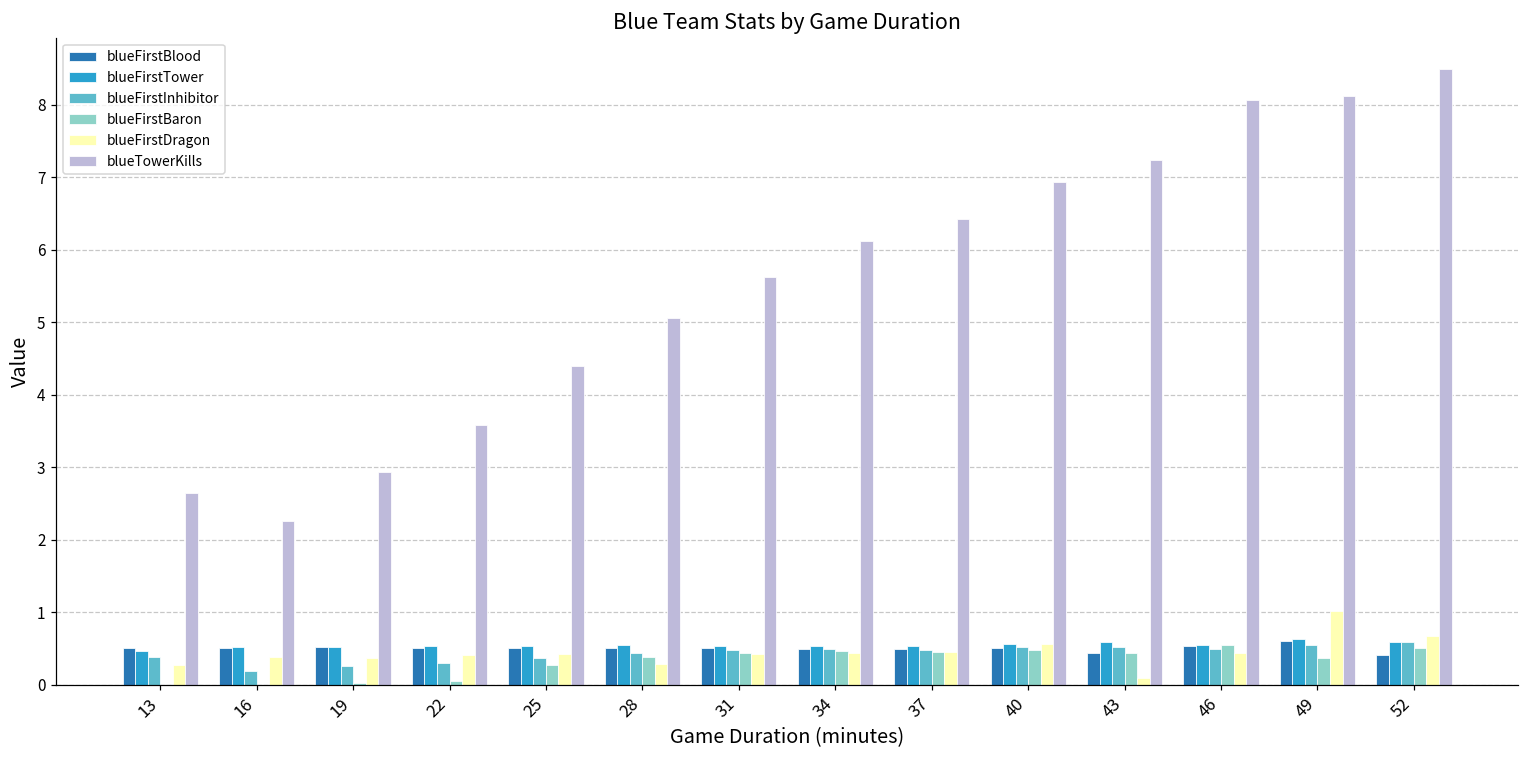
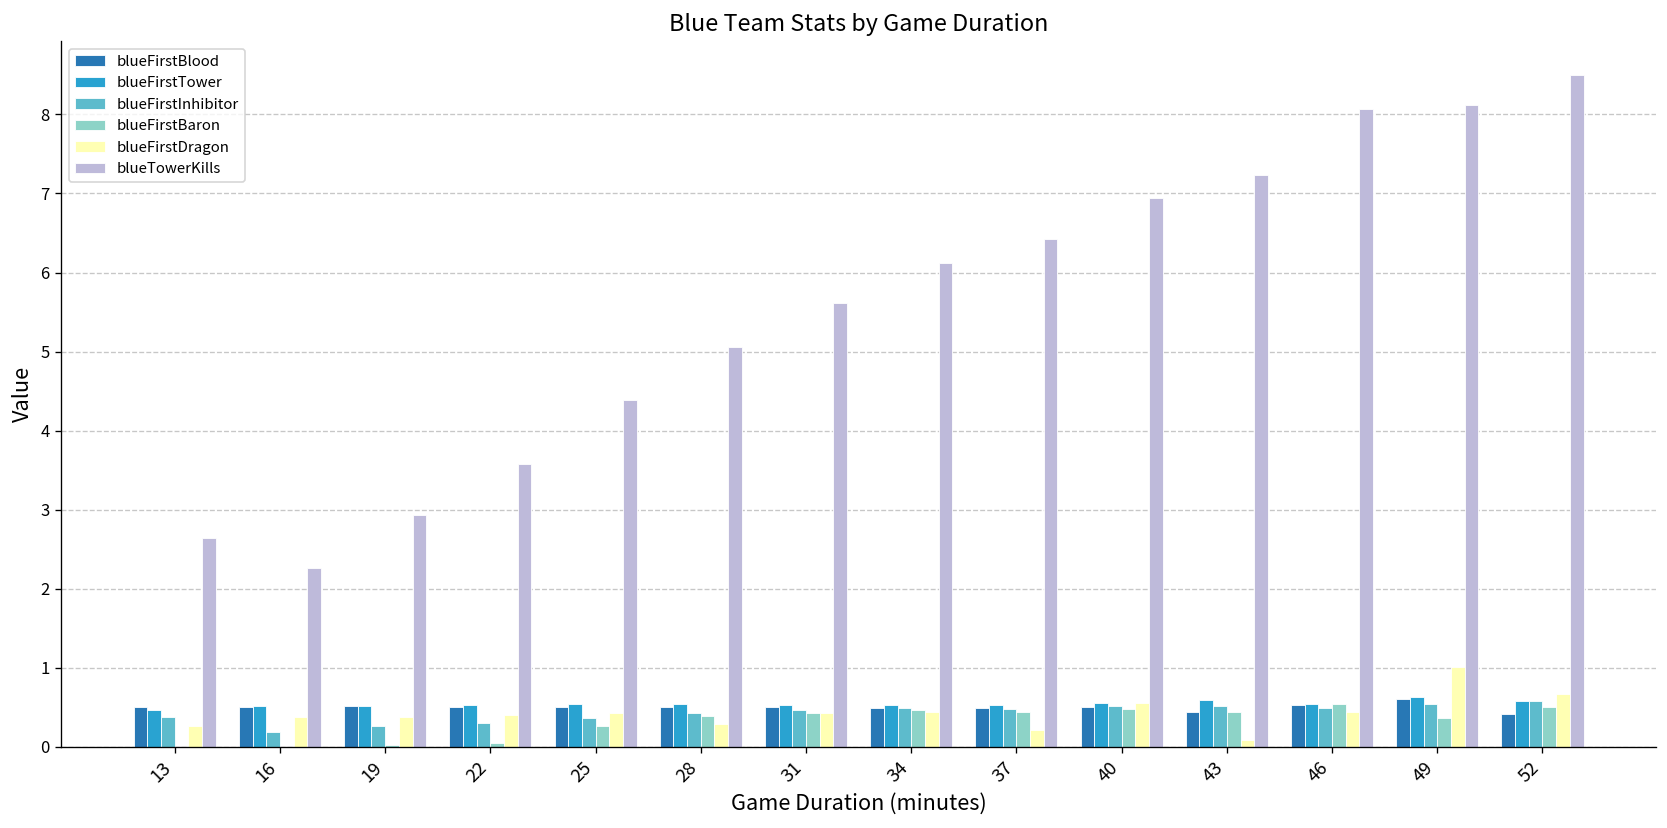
  {
    "blueFirstDragon": {
      "13": 0.3,
      "16": 0.4,
      "19": 0.4,
      "22": 0.4,
      "25": 0.4,
      "28": 0.3,
      "31": 0.4,
      "34": 0.4,
-     "37": 0.5,
+     "37": 0.2,
      "40": 0.6,
      "43": 0.1,
      "46": 0.4,
      "49": 1.0,
      "52": 0.7
    }
  }
